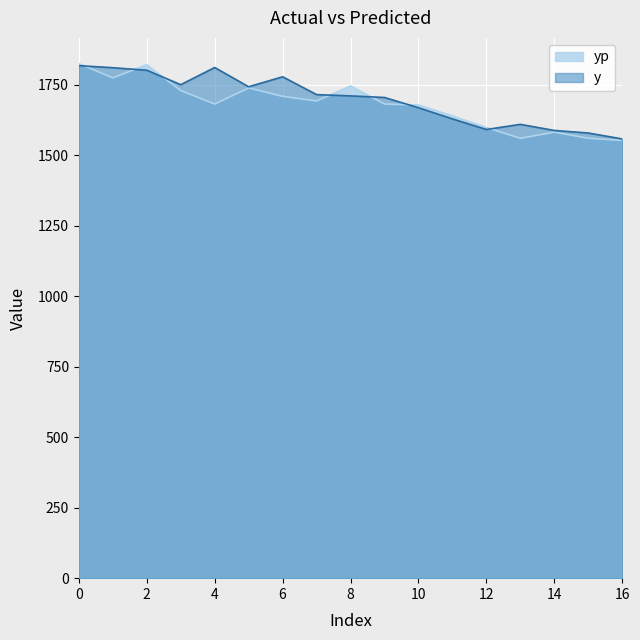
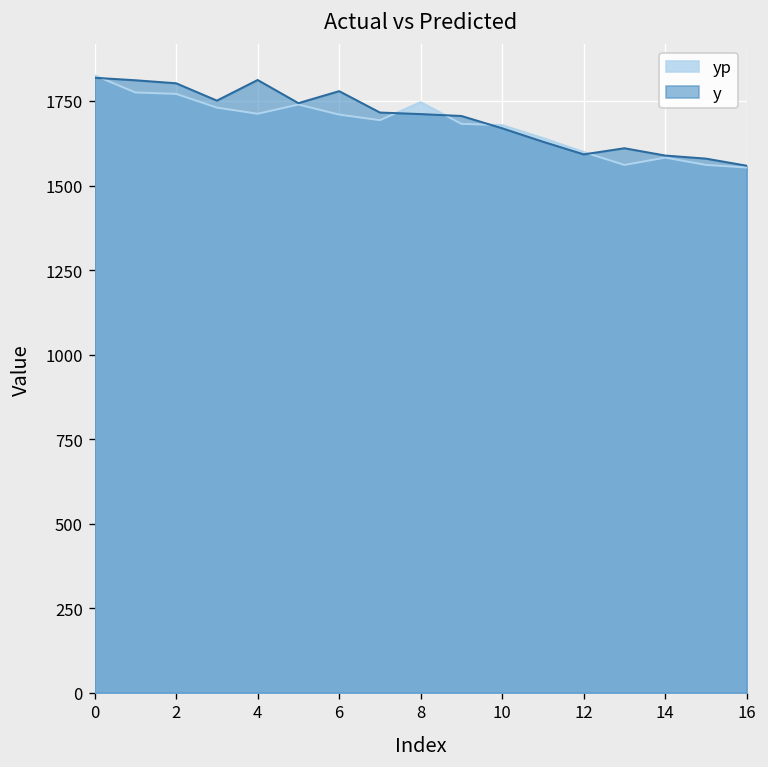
  {
    "yp": {
-     "2": 1820,
-     "4": 1680,
+     "2": 1770,
+     "4": 1710,
      "6": 1710,
      "8": 1750,
      "10": 1680
    },
    "y": {
      "2": 1800,
      "4": 1810,
      "6": 1780,
      "8": 1710,
      "10": 1670
    }
  }
